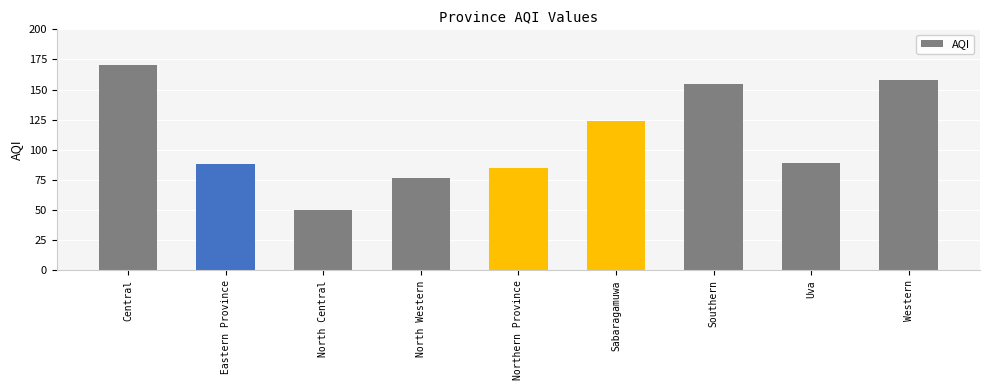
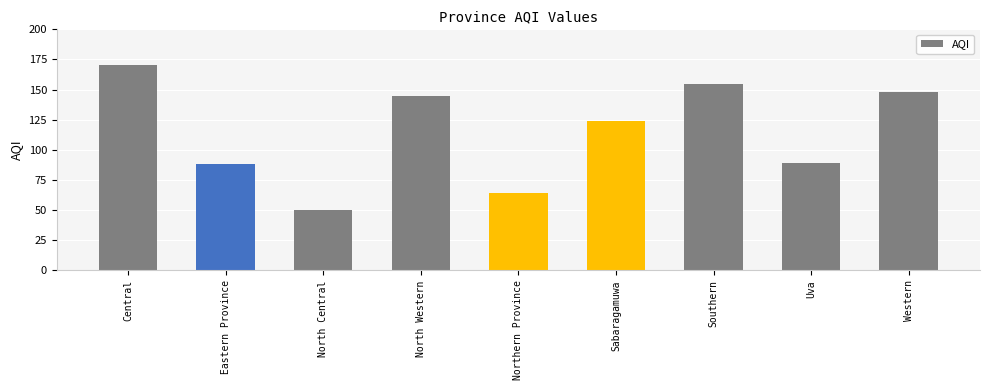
  {
    "Central": 170,
    "Eastern Province": 88,
    "North Central": 50,
-   "North Western": 77,
-   "Northern Province": 85,
+   "North Western": 145,
+   "Northern Province": 64,
    "Sabaragamuwa": 124,
    "Southern": 155,
    "Uva": 89,
-   "Western": 158
+   "Western": 148
  }
